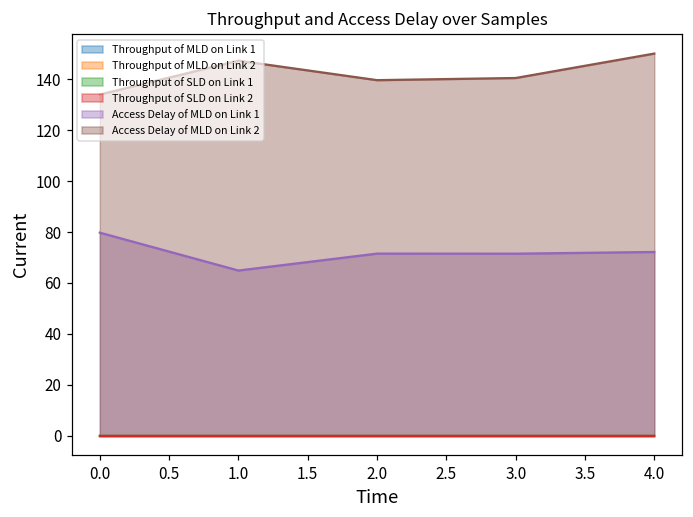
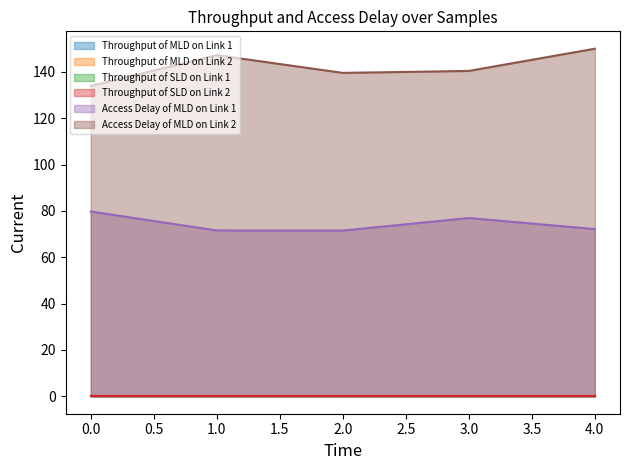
  {
    "Access Delay of MLD on Link 1": {
      "0.0": 80,
-     "1.0": 65,
+     "1.0": 72,
      "2.0": 72,
-     "3.0": 71,
+     "3.0": 77,
      "4.0": 72
    }
  }
